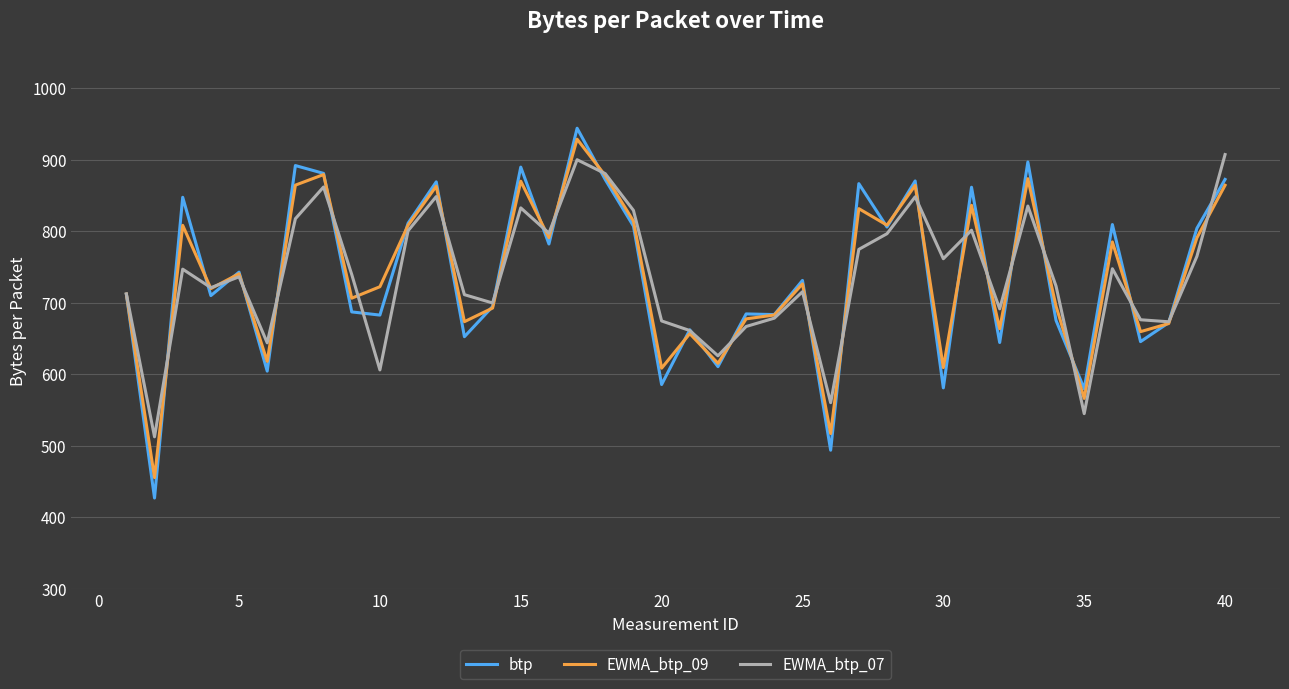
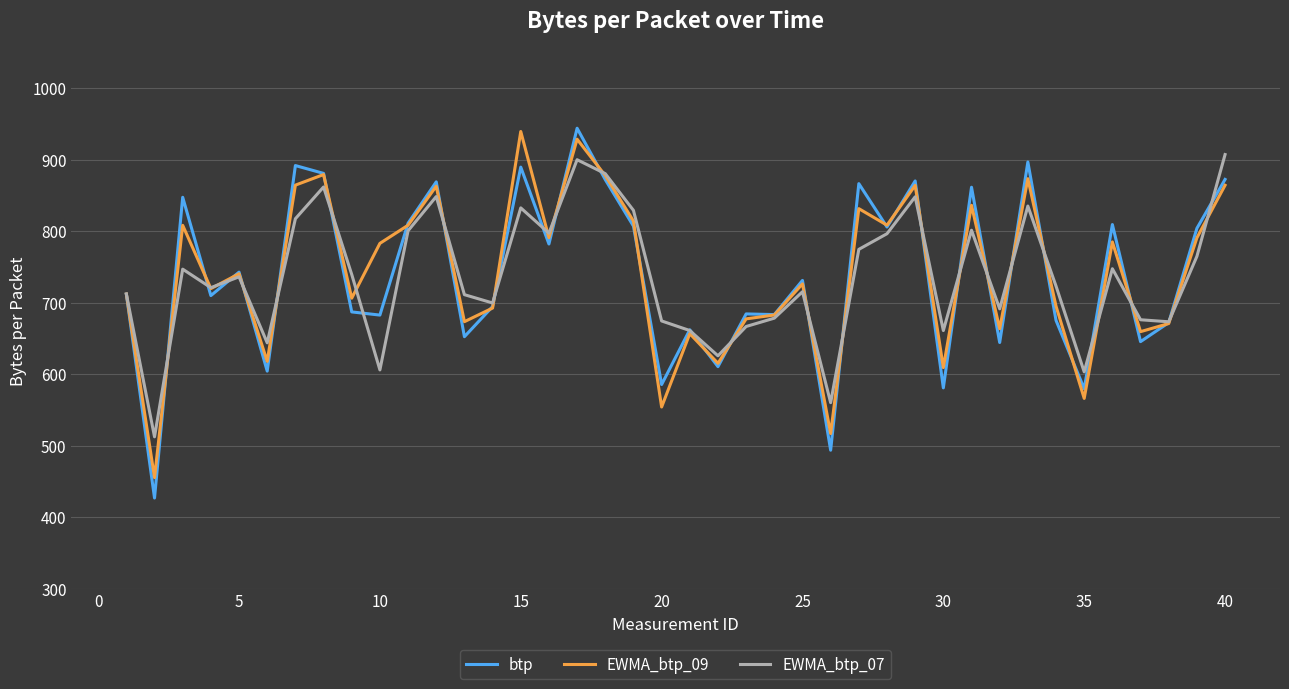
  {
    "btp": {
      "10": 680,
      "15": 890,
      "20": 590,
      "25": 730,
      "30": 580,
      "35": 580,
      "40": 870
    },
    "EWMA_btp_09": {
-     "10": 720,
-     "15": 870,
-     "20": 610,
+     "10": 780,
+     "15": 940,
+     "20": 550,
      "25": 730,
      "30": 610,
      "35": 570,
      "40": 860
    },
    "EWMA_btp_07": {
      "5": 740,
      "10": 610,
      "15": 830,
      "20": 670,
      "25": 720,
-     "30": 760,
-     "35": 540,
+     "30": 660,
+     "35": 600,
      "40": 910
    }
  }
